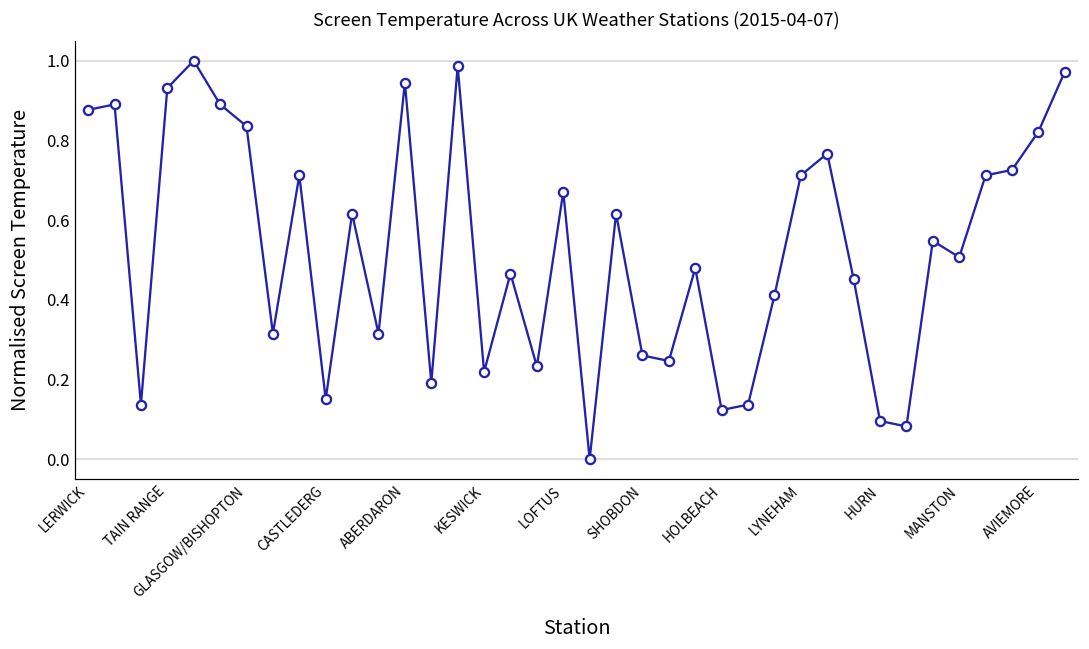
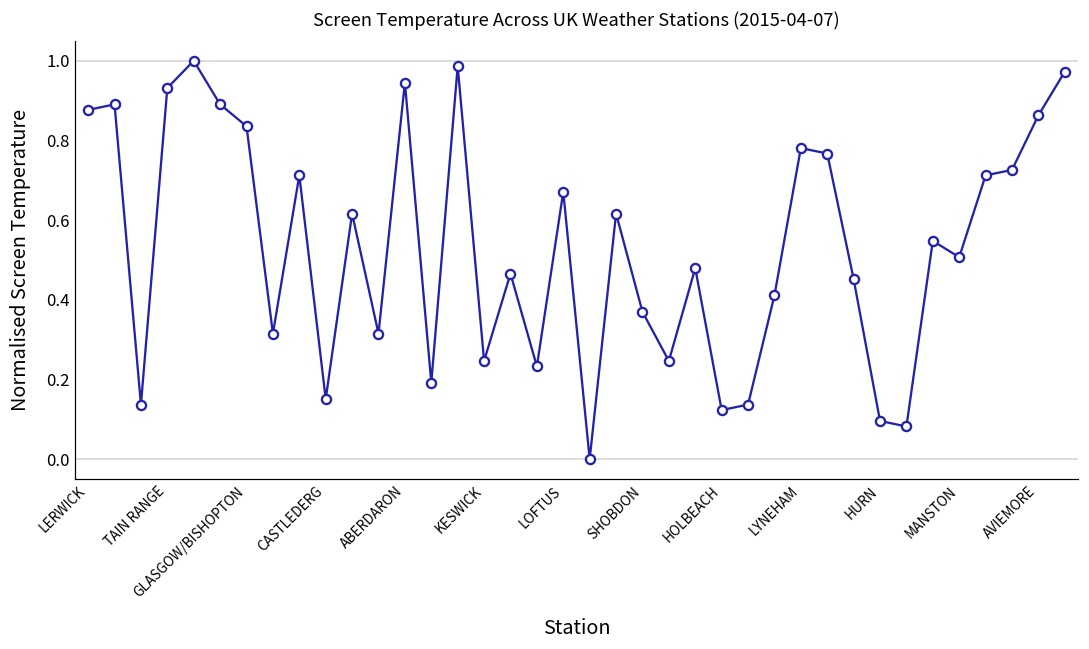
  {
    "LERWICK": 0.88,
    "TAIN RANGE": 0.93,
    "GLASGOW/BISHOPTON": 0.84,
    "CASTLEDERG": 0.15,
    "ABERDARON": 0.95,
-   "KESWICK": 0.22,
+   "KESWICK": 0.25,
    "LOFTUS": 0.67,
-   "SHOBDON": 0.26,
+   "SHOBDON": 0.37,
    "HOLBEACH": 0.12,
-   "LYNEHAM": 0.71,
+   "LYNEHAM": 0.78,
    "HURN": 0.10,
    "MANSTON": 0.51,
-   "AVIEMORE": 0.82
+   "AVIEMORE": 0.86
  }
